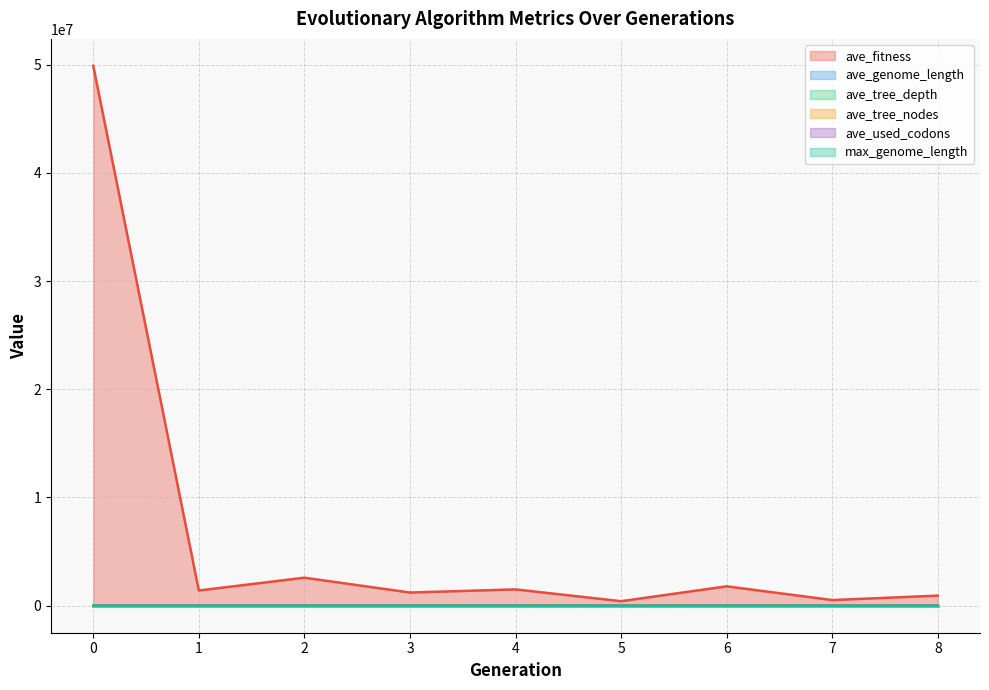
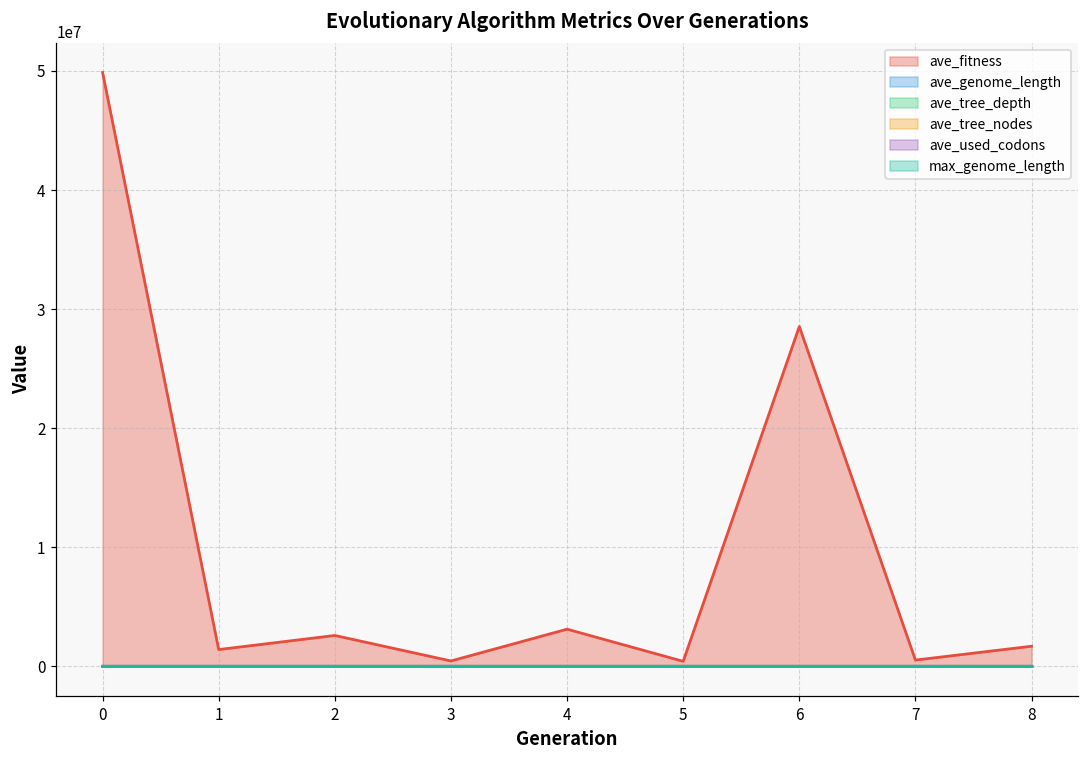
  {
    "ave_fitness": {
      "0": 49900000,
      "1": 1400000,
      "2": 2600000,
-     "3": 1200000,
-     "4": 1500000,
+     "3": 400000,
+     "4": 3100000,
      "5": 400000,
-     "6": 1800000,
+     "6": 28500000,
      "7": 500000,
-     "8": 900000
+     "8": 1700000
    },
    "max_genome_length": {
      "0": 0,
      "1": 0,
      "2": 0,
      "3": 0,
      "4": 0,
      "5": 0,
      "6": 0,
      "7": 0,
      "8": 0
    }
  }
